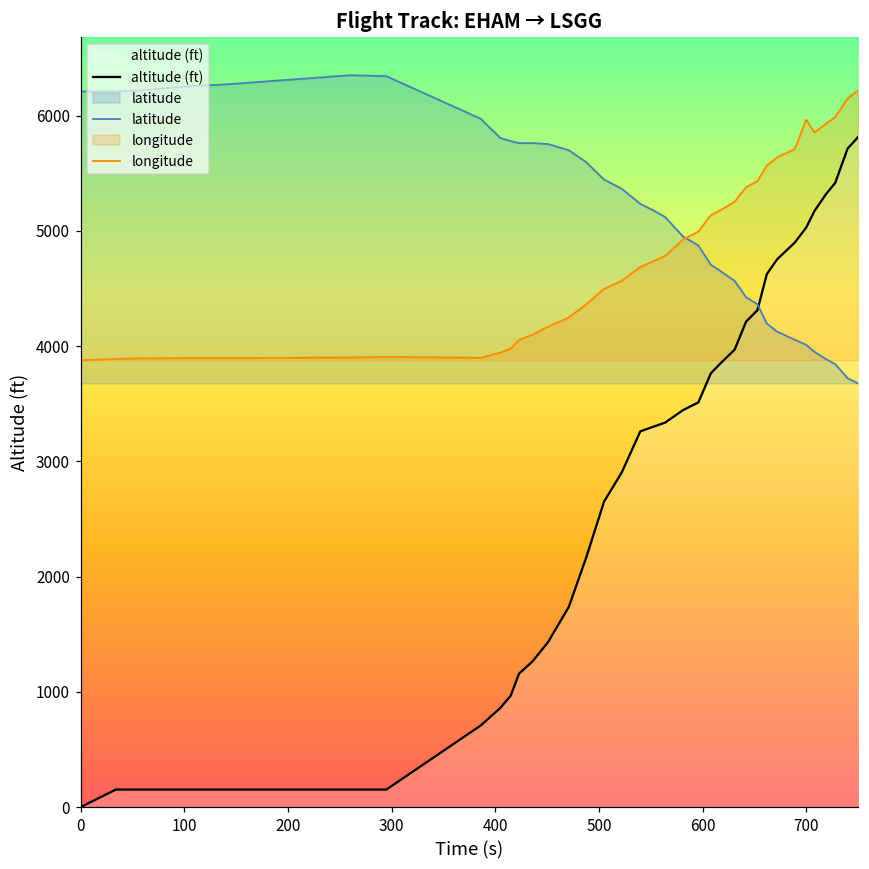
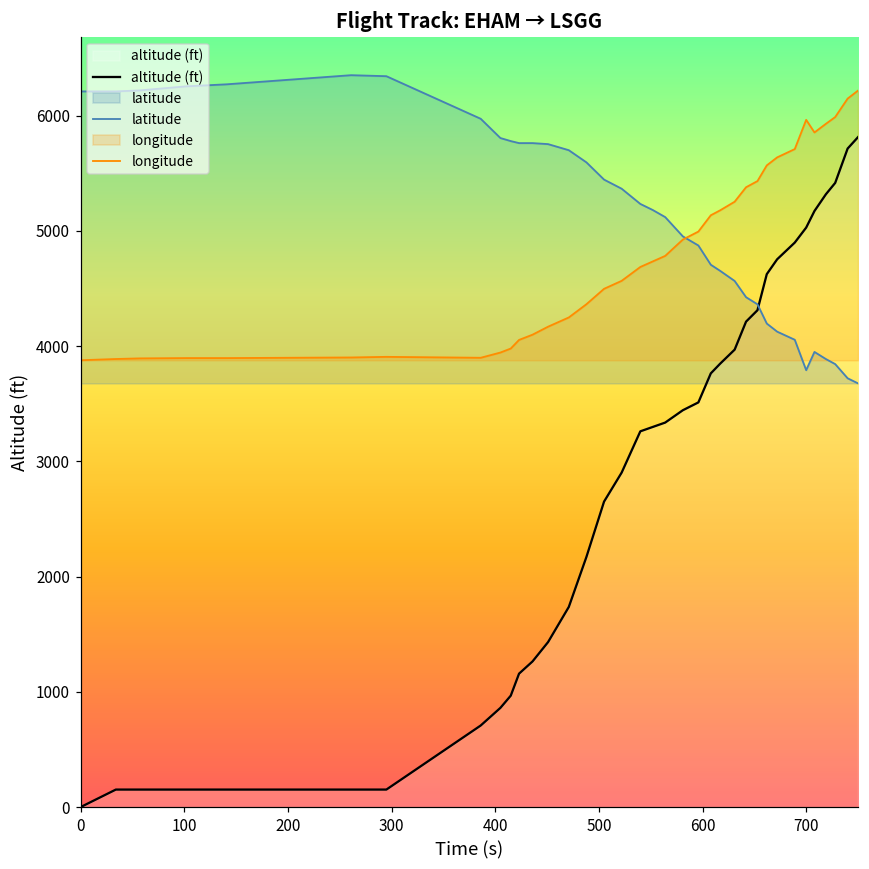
  {
    "latitude": {
      "0": 6210,
-     "700": 4010
+     "700": 3790
    },
    "longitude": {
      "0": 3880,
      "700": 5960
    }
  }
